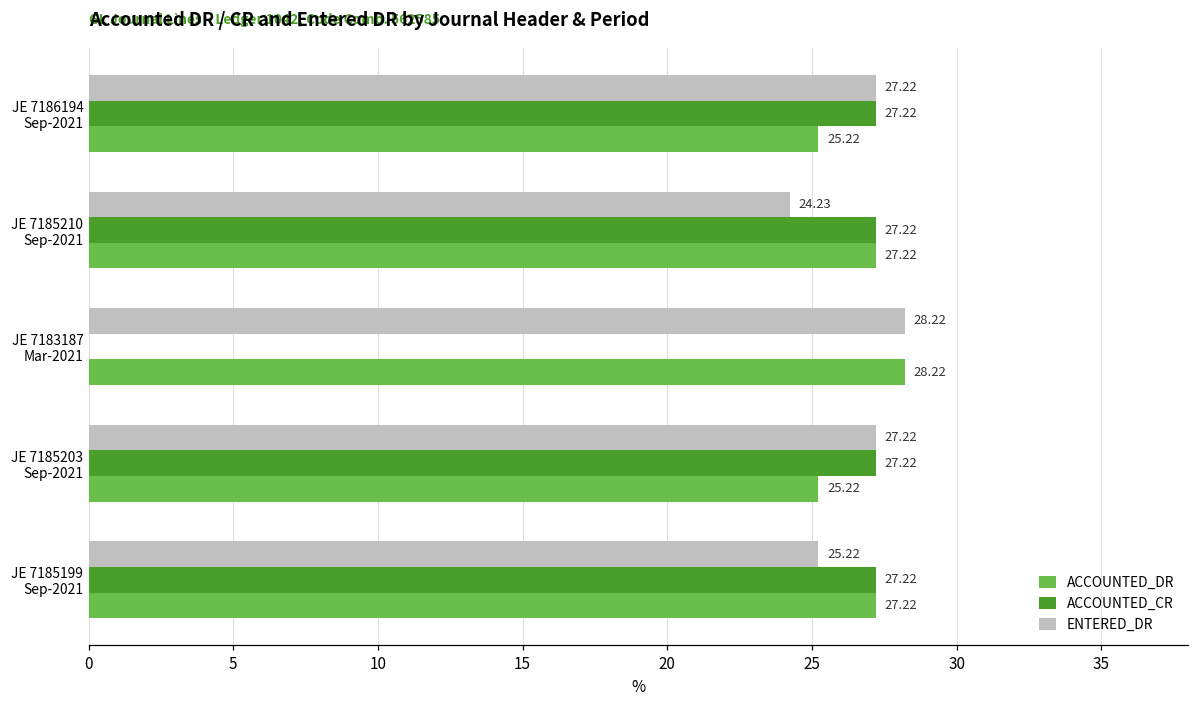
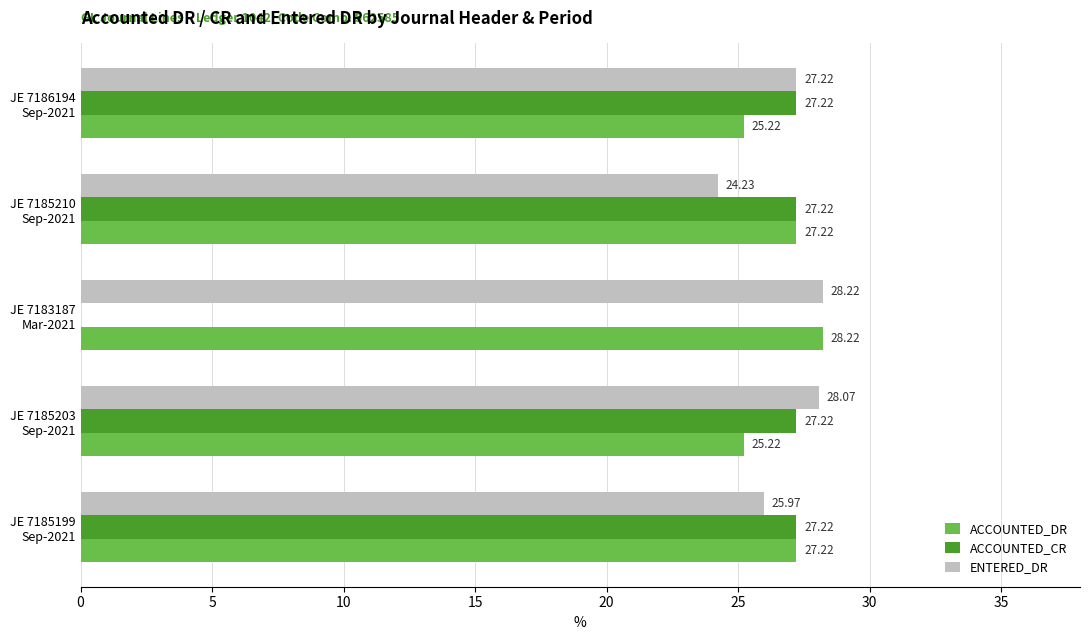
  {
    "ENTERED_DR": {
      "JE 7186194 Sep-2021": 27.22,
      "JE 7185210 Sep-2021": 24.23,
      "JE 7183187 Mar-2021": 28.22,
-     "JE 7185203 Sep-2021": 27.22,
-     "JE 7185199 Sep-2021": 25.22
+     "JE 7185203 Sep-2021": 28.07,
+     "JE 7185199 Sep-2021": 25.97
    }
  }
